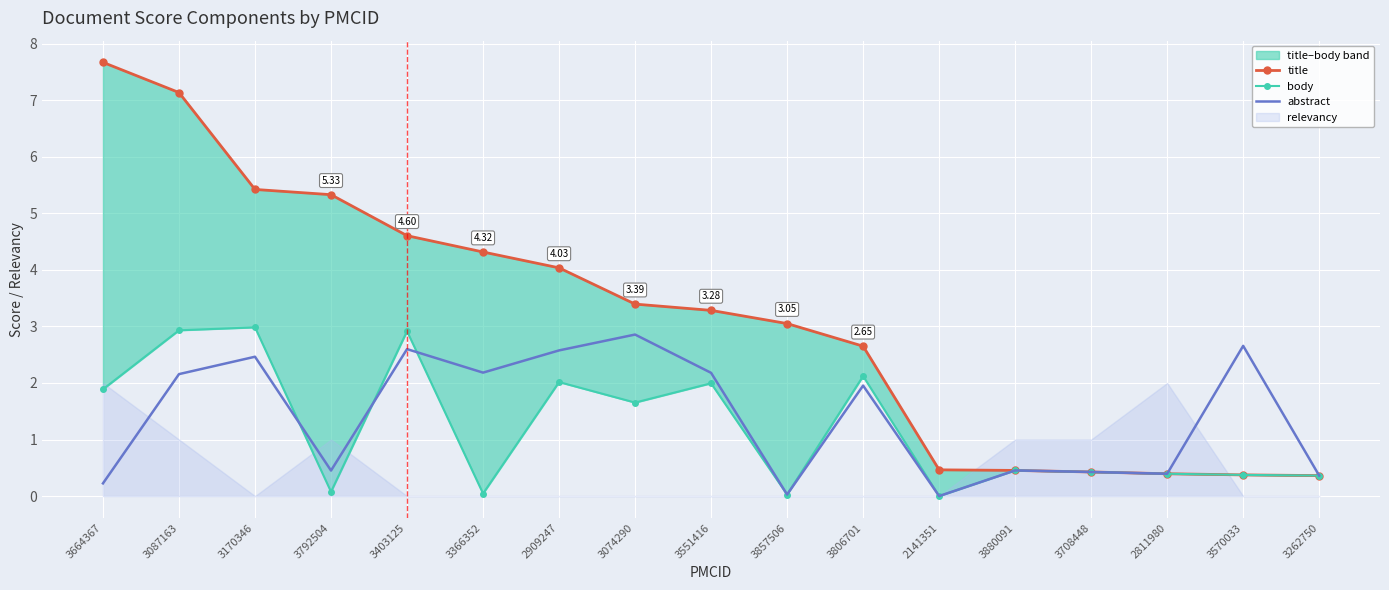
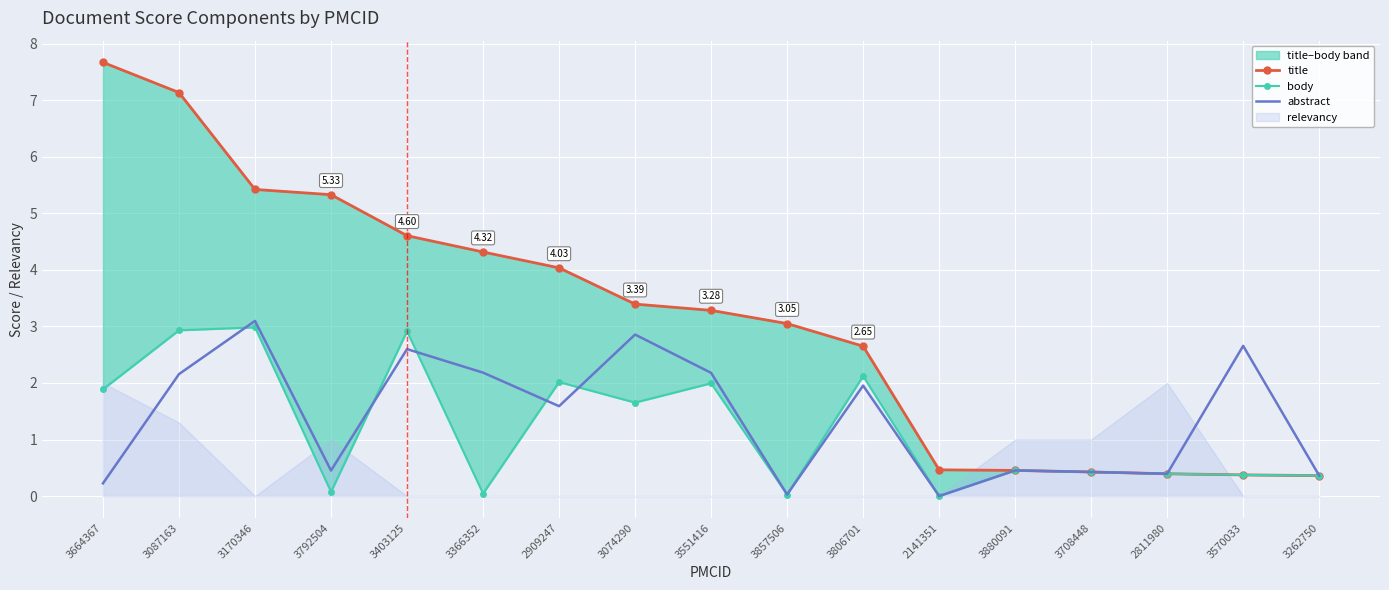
  {
    "relevancy": {
      "3664367": 2.0,
-     "3087163": 1.0,
+     "3087163": 1.3,
      "3170346": 0.0,
      "3792504": 1.0,
      "3403125": 0.0,
      "2909247": 0.0,
      "3074290": 0.0,
      "3551416": 0.0,
      "3806701": 0.0,
      "3880091": 1.0,
      "3708448": 1.0,
      "2811980": 2.0,
      "3570033": 0.0,
      "3262750": 0.0
    },
    "abstract": {
      "3664367": 0.2,
      "3087163": 2.2,
-     "3170346": 2.5,
+     "3170346": 3.1,
      "3792504": 0.5,
      "3403125": 2.6,
      "3366352": 2.2,
-     "2909247": 2.6,
+     "2909247": 1.6,
      "3074290": 2.9,
      "3551416": 2.2,
      "3806701": 2.0,
      "3570033": 2.7
    }
  }
